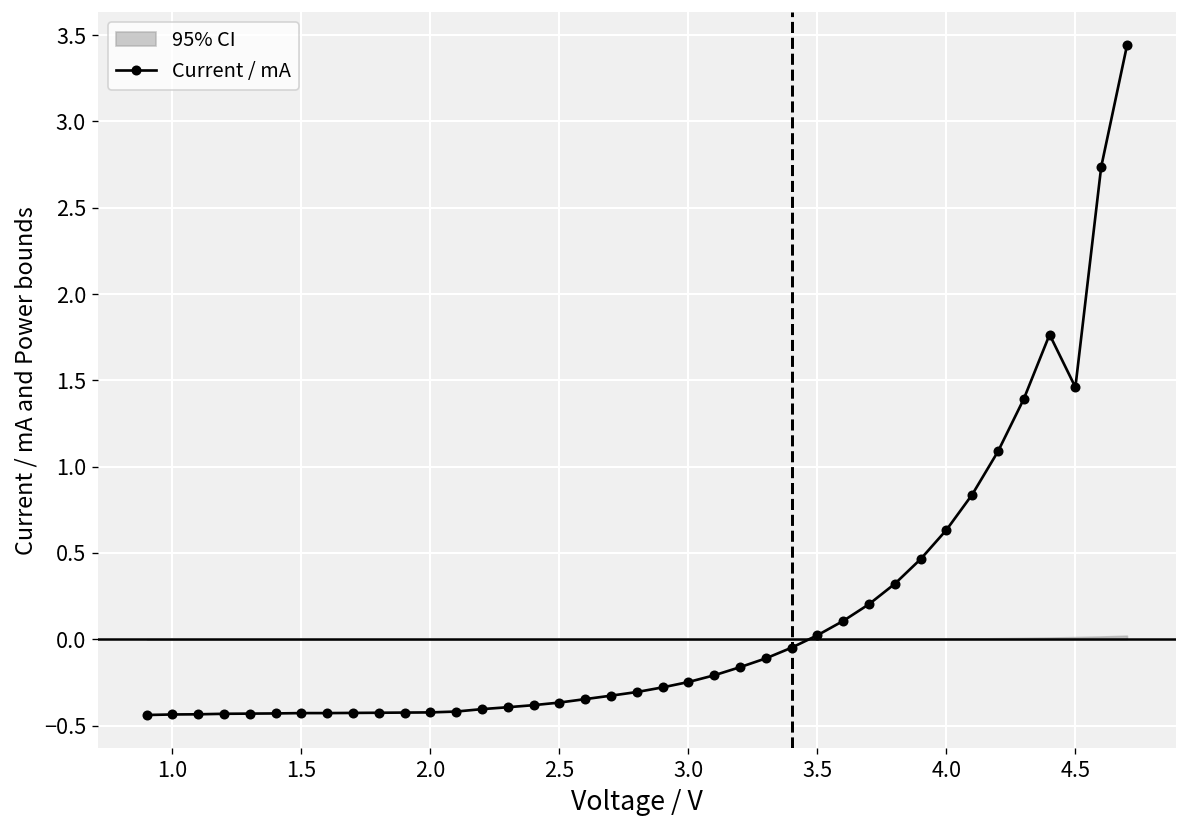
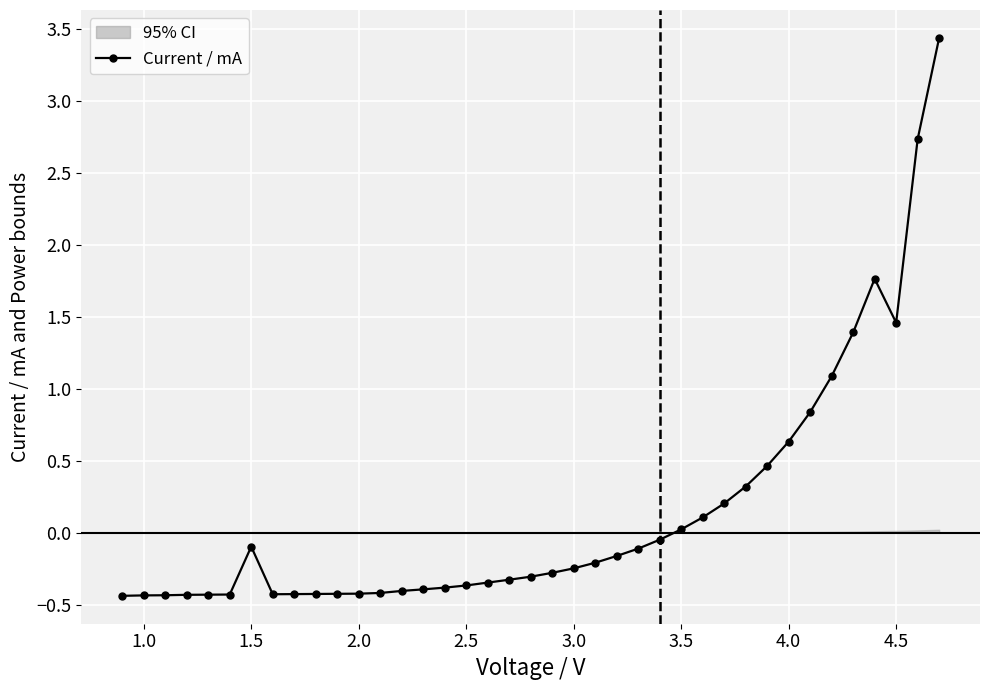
  {
    "Current / mA": {
      "1.0": -0.44,
-     "1.5": -0.43,
+     "1.5": -0.10,
      "2.0": -0.42,
      "2.5": -0.37,
      "3.0": -0.25,
      "3.5": 0.02,
      "4.0": 0.63,
      "4.5": 1.46
    }
  }
